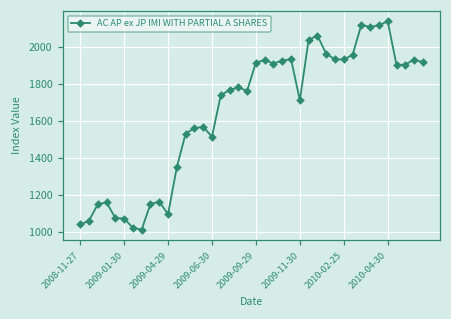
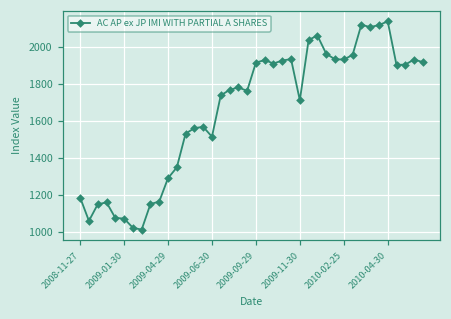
  {
-   "2008-11-27": 1040,
+   "2008-11-27": 1190,
    "2009-01-30": 1070,
-   "2009-04-29": 1100,
+   "2009-04-29": 1290,
    "2009-06-30": 1520,
    "2009-09-29": 1920,
    "2009-11-30": 1710,
    "2010-02-25": 1930,
    "2010-04-30": 2140
  }
